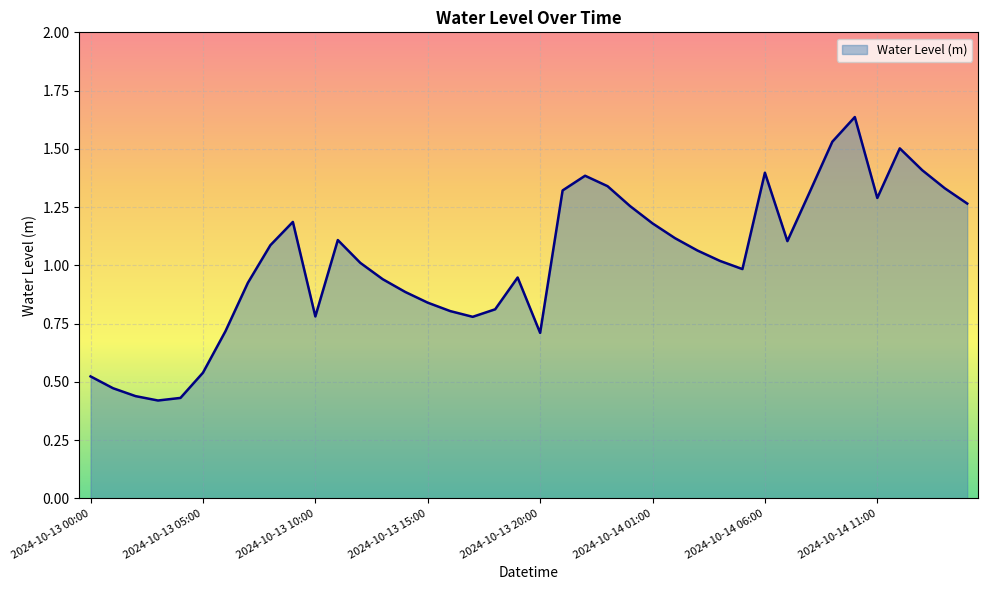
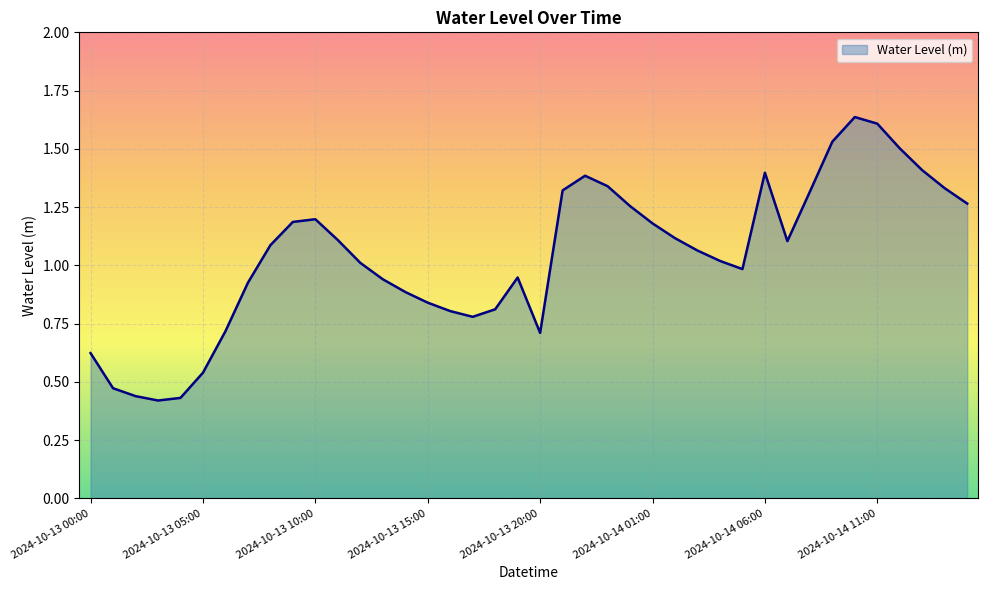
  {
-   "2024-10-13 00:00": 0.52,
+   "2024-10-13 00:00": 0.62,
    "2024-10-13 05:00": 0.54,
-   "2024-10-13 10:00": 0.78,
+   "2024-10-13 10:00": 1.20,
    "2024-10-13 15:00": 0.84,
    "2024-10-13 20:00": 0.71,
    "2024-10-14 01:00": 1.18,
    "2024-10-14 06:00": 1.40,
-   "2024-10-14 11:00": 1.29
+   "2024-10-14 11:00": 1.61
  }
